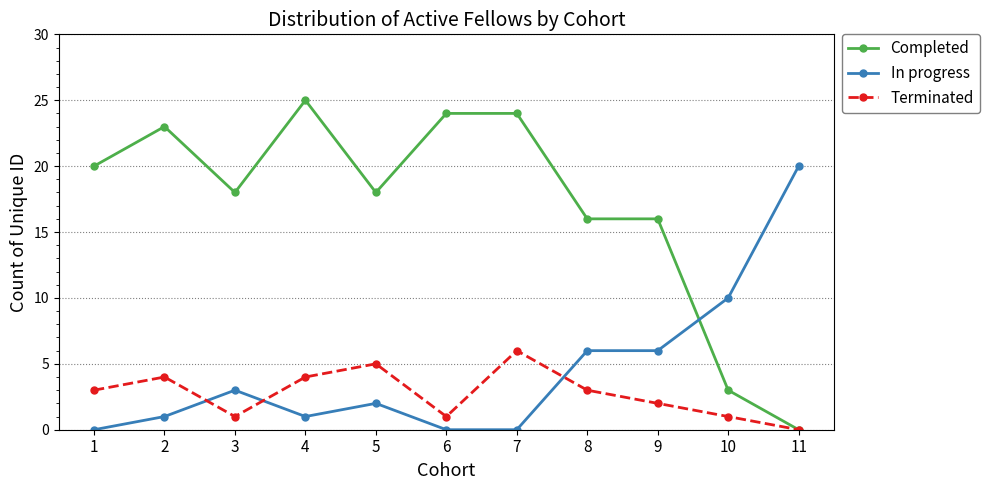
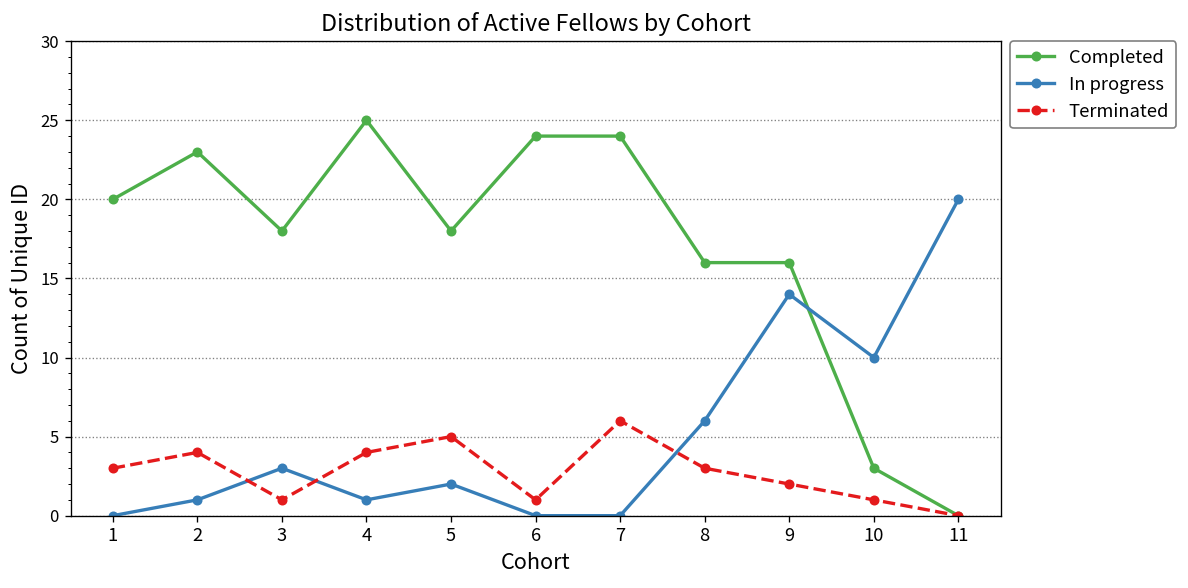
  {
    "Completed": {
      "1": 20,
      "2": 23,
      "3": 18,
      "4": 25,
      "5": 18,
      "6": 24,
      "7": 24,
      "8": 16,
      "9": 16,
      "10": 3
    },
    "In progress": {
      "1": 0,
      "2": 1,
      "3": 3,
      "4": 1,
      "5": 2,
      "6": 0,
      "7": 0,
      "8": 6,
-     "9": 6,
+     "9": 14,
      "10": 10,
      "11": 20
    },
    "Terminated": {
      "1": 3,
      "2": 4,
      "3": 1,
      "4": 4,
      "5": 5,
      "6": 1,
      "7": 6,
      "8": 3,
      "9": 2,
      "10": 1
    }
  }
